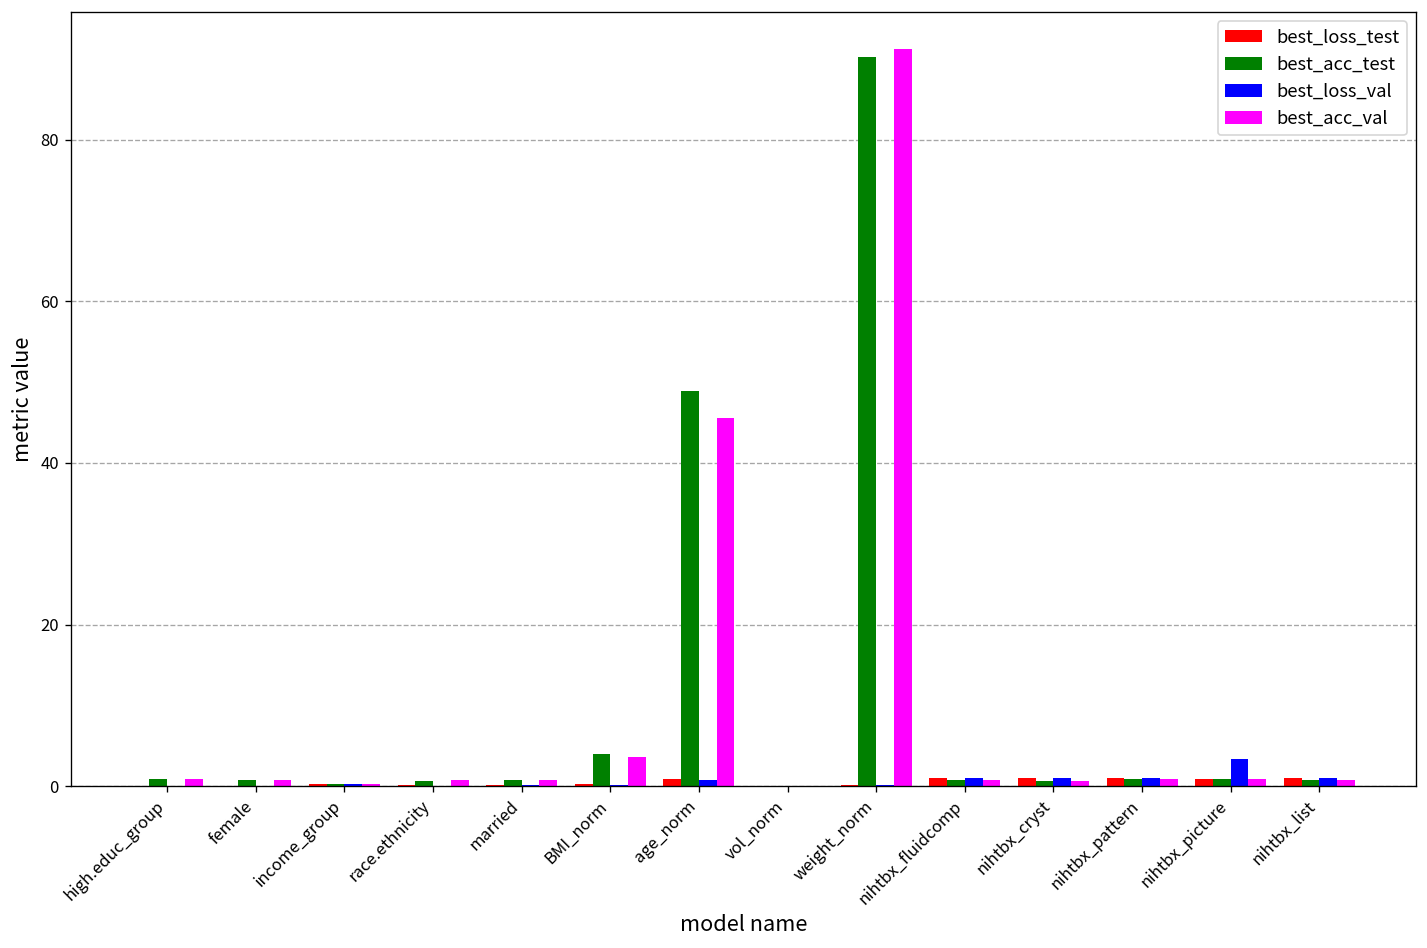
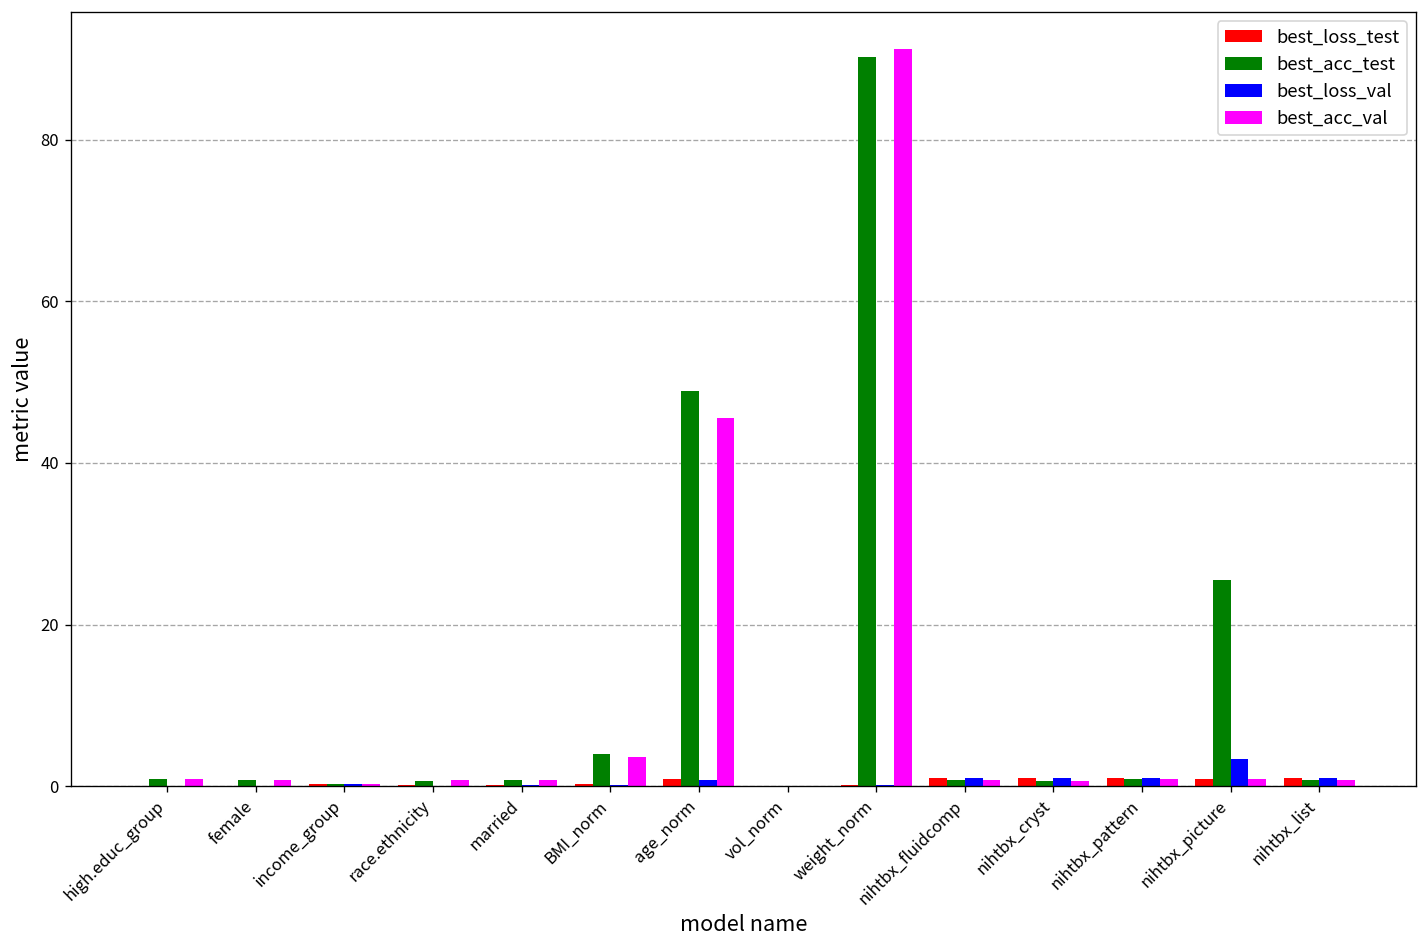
  {
    "best_loss_test": {
      "age_norm": 1,
      "nihtbx_fluidcomp": 1,
      "nihtbx_cryst": 1,
      "nihtbx_pattern": 1,
      "nihtbx_picture": 1,
      "nihtbx_list": 1
    },
    "best_acc_test": {
      "high.educ_group": 1,
      "female": 1,
      "race.ethnicity": 1,
      "married": 1,
      "BMI_norm": 4,
      "age_norm": 49,
      "weight_norm": 90,
      "nihtbx_fluidcomp": 1,
      "nihtbx_cryst": 1,
      "nihtbx_pattern": 1,
-     "nihtbx_picture": 1,
+     "nihtbx_picture": 25,
      "nihtbx_list": 1
    },
    "best_loss_val": {
      "age_norm": 1,
      "nihtbx_fluidcomp": 1,
      "nihtbx_cryst": 1,
      "nihtbx_pattern": 1,
      "nihtbx_picture": 3,
      "nihtbx_list": 1
    },
    "best_acc_val": {
      "high.educ_group": 1,
      "female": 1,
      "race.ethnicity": 1,
      "married": 1,
      "BMI_norm": 4,
      "age_norm": 46,
      "weight_norm": 91,
      "nihtbx_fluidcomp": 1,
      "nihtbx_cryst": 1,
      "nihtbx_pattern": 1,
      "nihtbx_picture": 1,
      "nihtbx_list": 1
    }
  }
